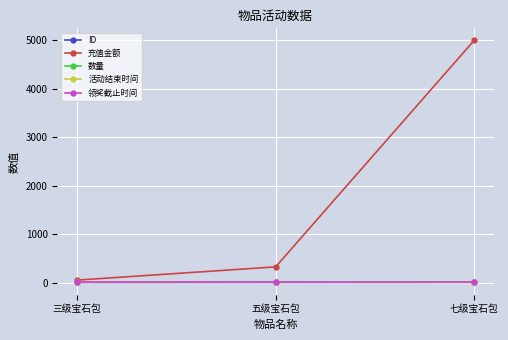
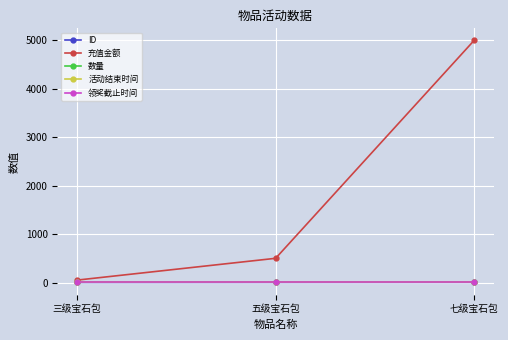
  {
    "领奖截止时间": {
      "五级宝石包": 0,
      "七级宝石包": 0
    },
    "充值金额": {
-     "五级宝石包": 300,
+     "五级宝石包": 500,
      "七级宝石包": 5000
    }
  }
